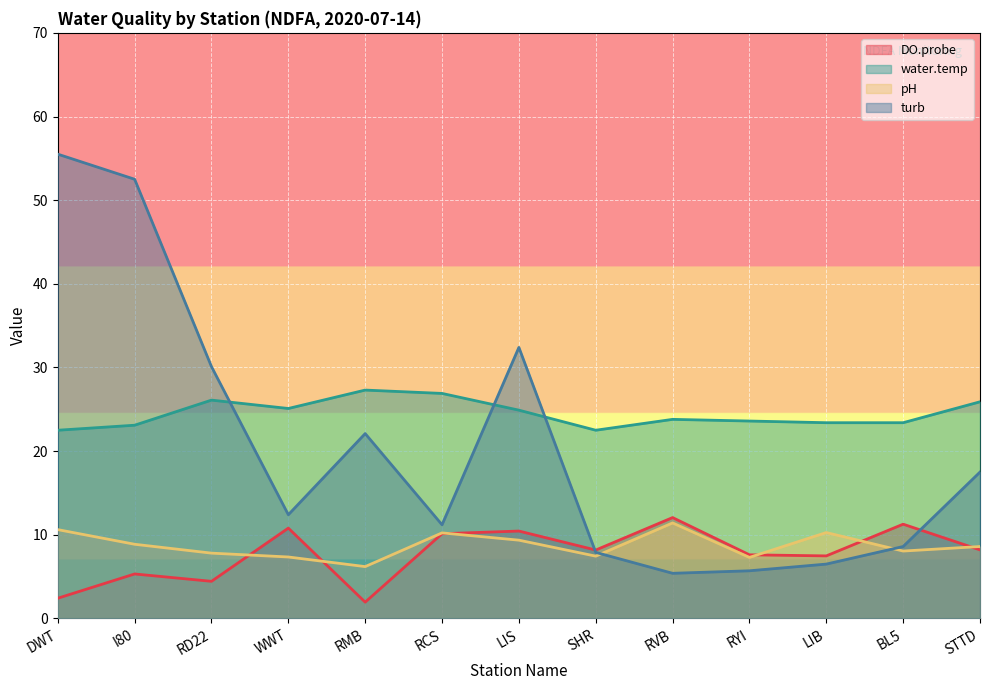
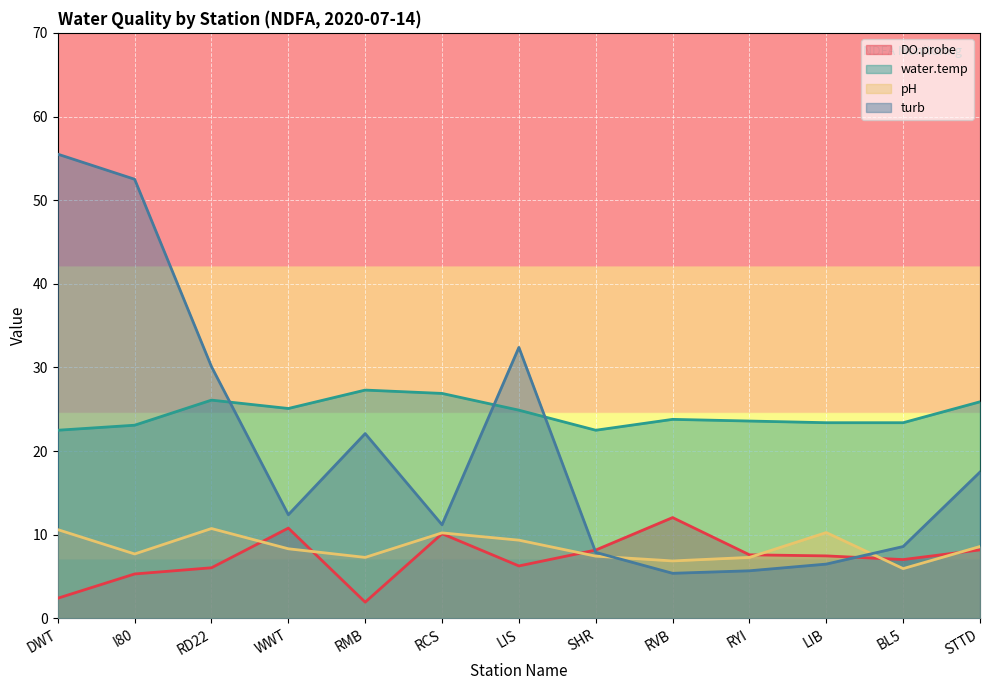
  {
    "DO.probe": {
      "DWT": 2,
      "I80": 5,
-     "RD22": 4,
+     "RD22": 6,
      "WWT": 11,
      "RMB": 2,
-     "LIS": 10,
+     "LIS": 6,
      "RVB": 12,
      "RYI": 8,
      "LIB": 7,
-     "BL5": 11,
+     "BL5": 7,
      "STTD": 8
    },
    "pH": {
      "DWT": 11,
-     "I80": 9,
-     "RD22": 8,
-     "WWT": 7,
-     "RMB": 6,
+     "I80": 8,
+     "RD22": 11,
+     "WWT": 8,
+     "RMB": 7,
      "LIS": 9,
      "SHR": 7,
-     "RVB": 11,
+     "RVB": 7,
      "RYI": 7,
      "LIB": 10,
-     "BL5": 8,
+     "BL5": 6,
      "STTD": 9
    }
  }
